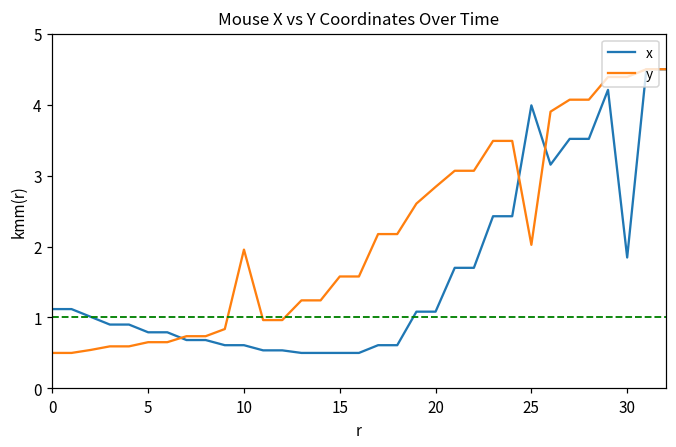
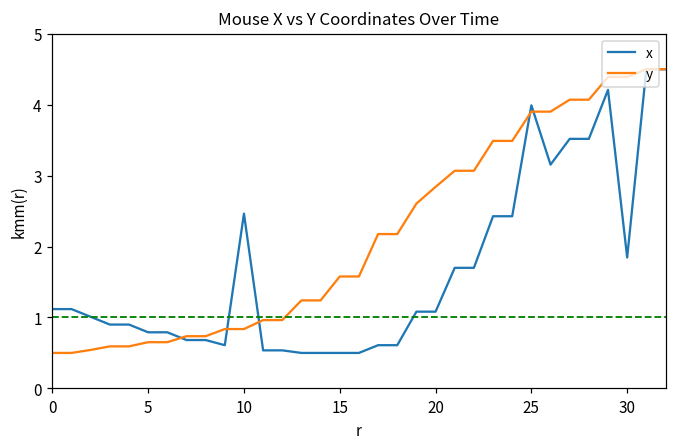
  {
    "x": {
      "0": 1.1,
      "5": 0.8,
-     "10": 0.6,
+     "10": 2.5,
      "15": 0.5,
      "20": 1.1,
      "25": 4.0,
      "30": 1.8
    },
    "y": {
      "0": 0.5,
      "5": 0.7,
-     "10": 2.0,
+     "10": 0.8,
      "15": 1.6,
      "20": 2.8,
-     "25": 2.0
+     "25": 3.9
    }
  }
